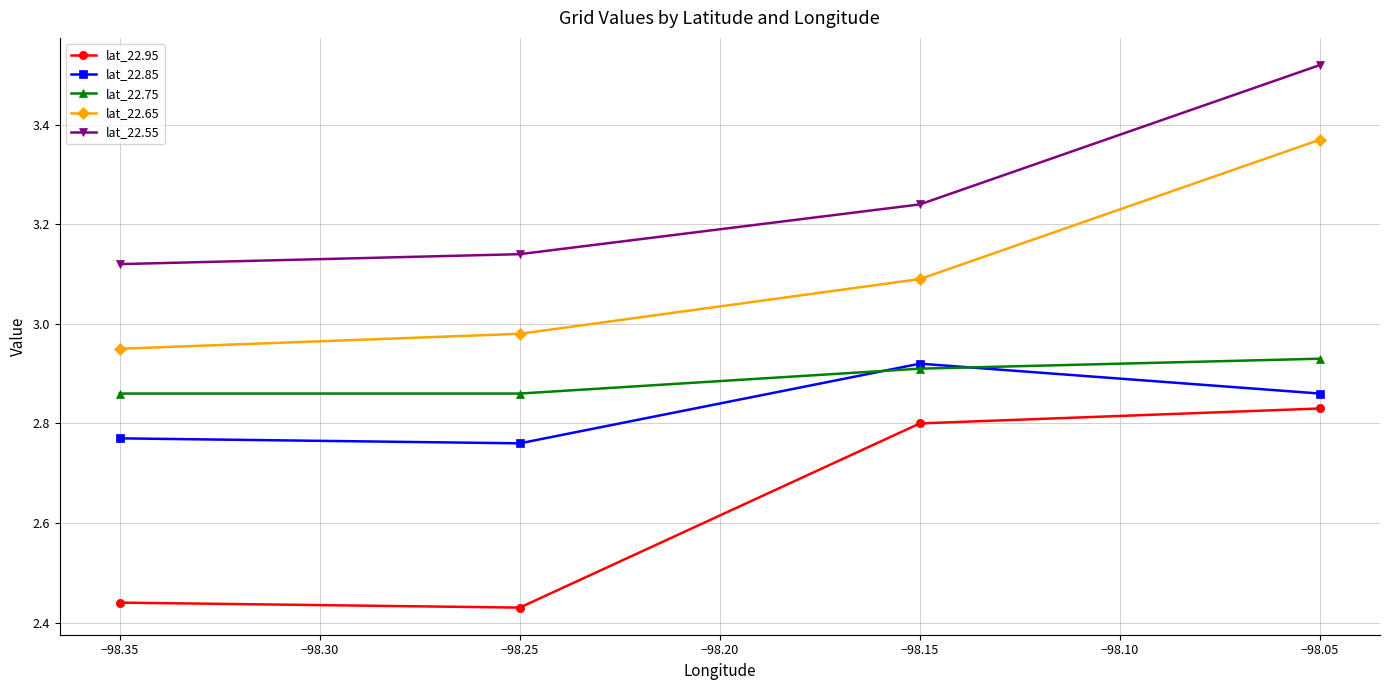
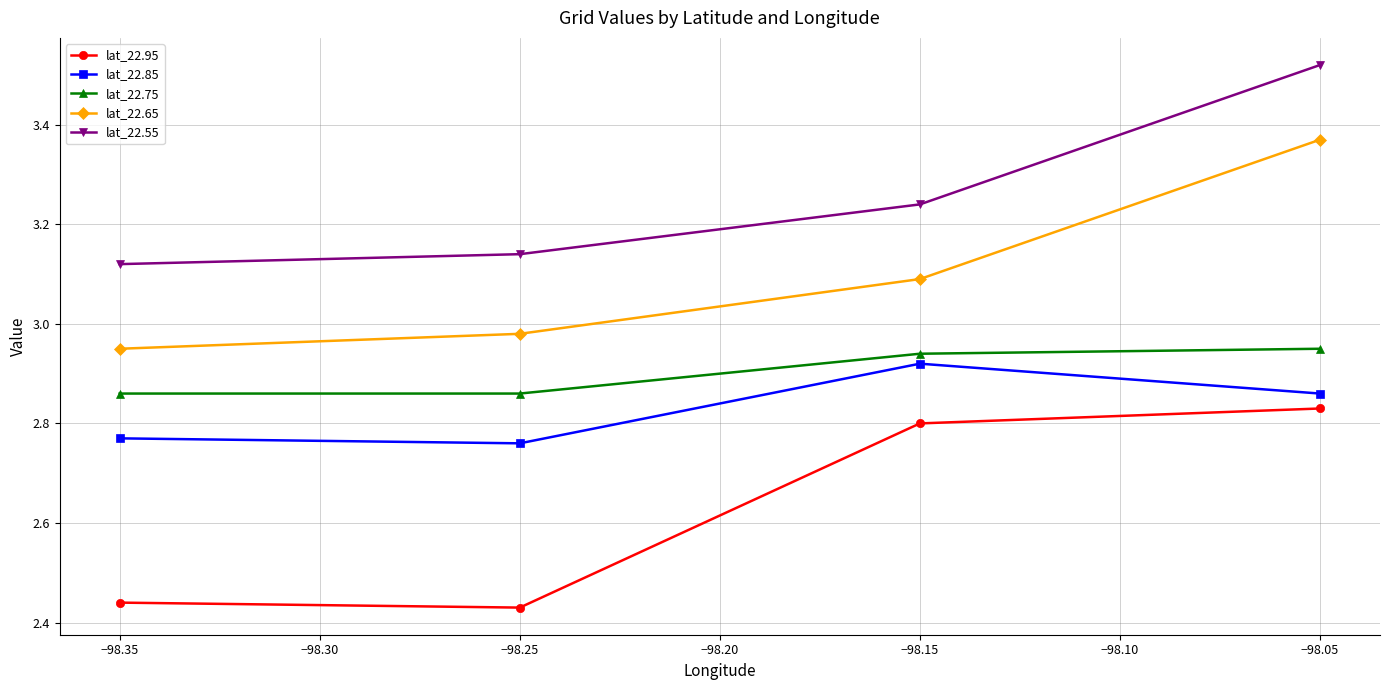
  {
    "lat_22.95": {
      "−98.35": 2.44,
      "−98.25": 2.43,
      "−98.15": 2.80,
      "−98.05": 2.83
    },
    "lat_22.85": {
      "−98.35": 2.77,
      "−98.25": 2.76,
      "−98.15": 2.92,
      "−98.05": 2.86
    },
    "lat_22.75": {
      "−98.35": 2.86,
      "−98.25": 2.86,
-     "−98.15": 2.91,
-     "−98.05": 2.93
+     "−98.15": 2.94,
+     "−98.05": 2.95
    },
    "lat_22.65": {
      "−98.35": 2.95,
      "−98.25": 2.98,
      "−98.15": 3.09,
      "−98.05": 3.37
    },
    "lat_22.55": {
      "−98.35": 3.12,
      "−98.25": 3.14,
      "−98.15": 3.24,
      "−98.05": 3.52
    }
  }
